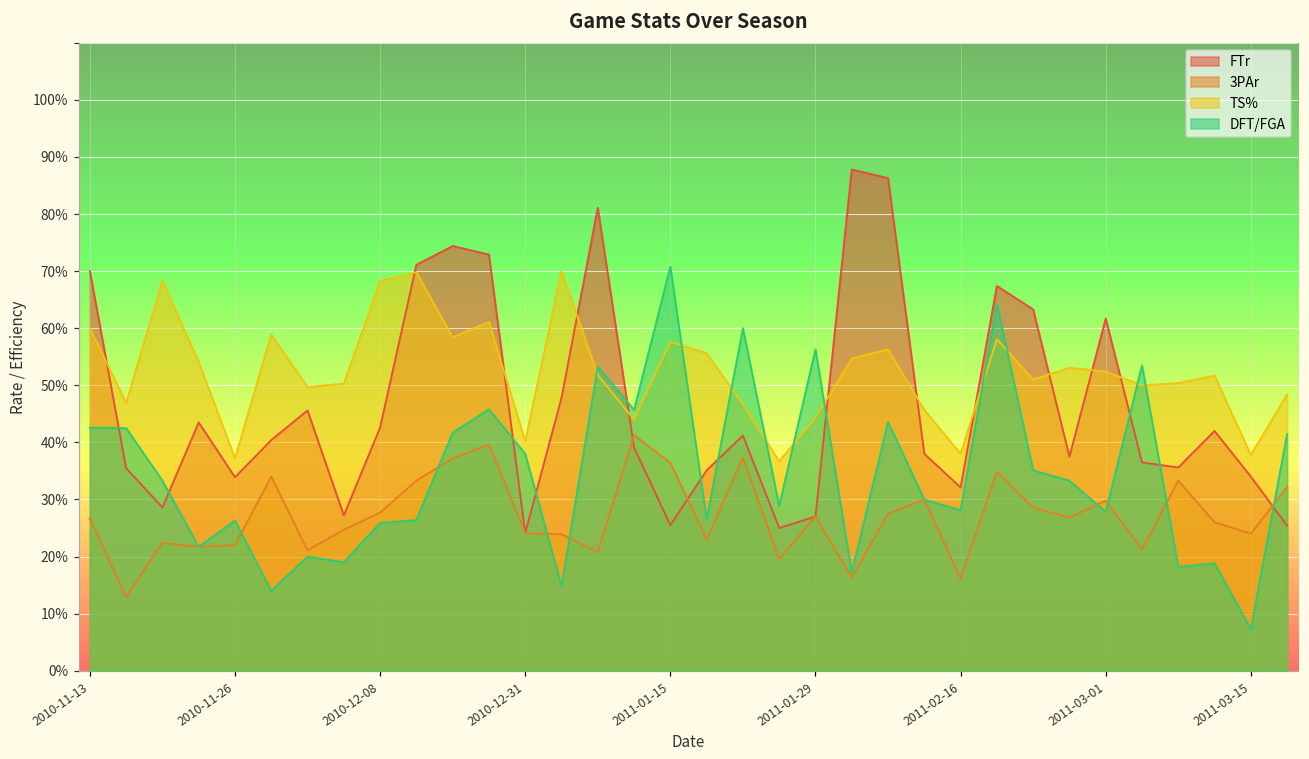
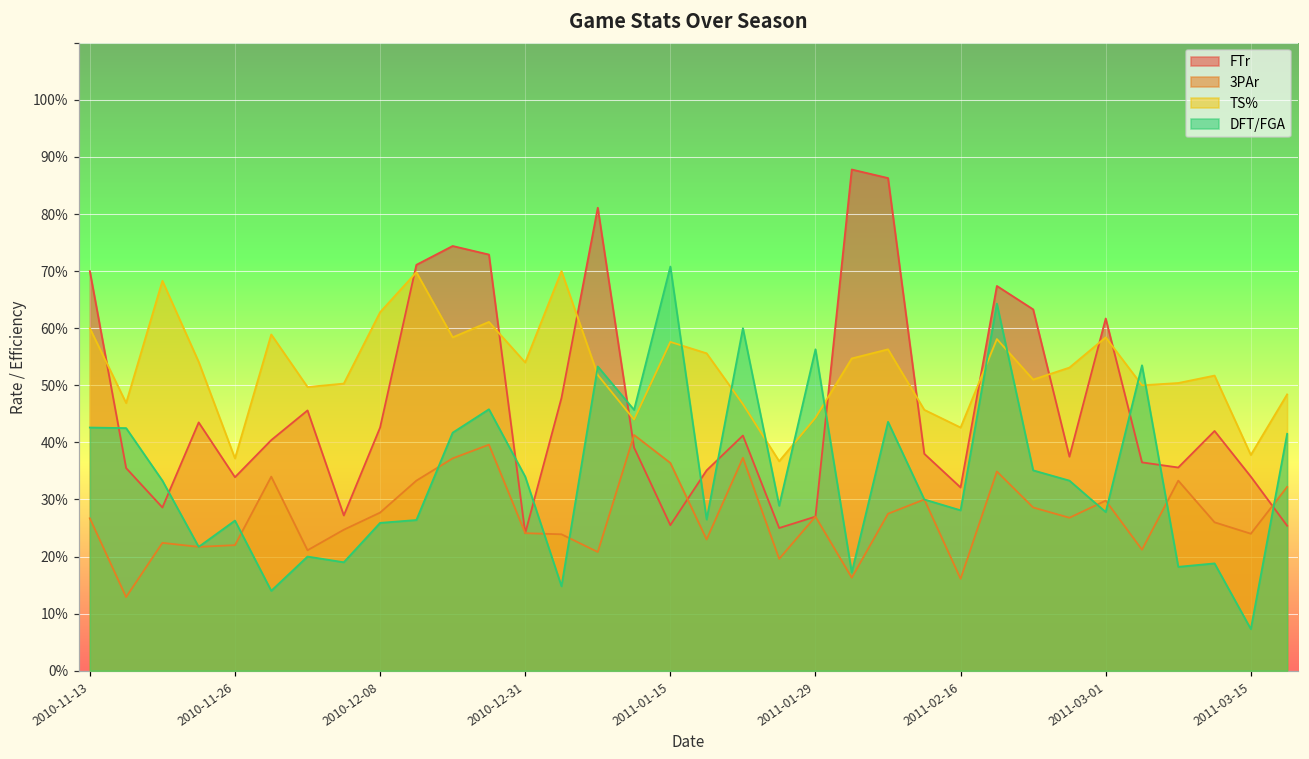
  {
    "TS%": {
      "2010-11-13": "60%",
      "2010-11-26": "37%",
-     "2010-12-08": "68%",
-     "2010-12-31": "40%",
+     "2010-12-08": "63%",
+     "2010-12-31": "54%",
      "2011-01-15": "58%",
      "2011-01-29": "44%",
-     "2011-02-16": "38%",
-     "2011-03-01": "52%",
+     "2011-02-16": "43%",
+     "2011-03-01": "58%",
      "2011-03-15": "38%"
    },
    "DFT/FGA": {
      "2010-11-13": "43%",
      "2010-11-26": "26%",
      "2010-12-08": "26%",
-     "2010-12-31": "38%",
+     "2010-12-31": "34%",
      "2011-01-15": "71%",
      "2011-01-29": "56%",
      "2011-02-16": "28%",
      "2011-03-01": "28%",
      "2011-03-15": "7%"
    }
  }
